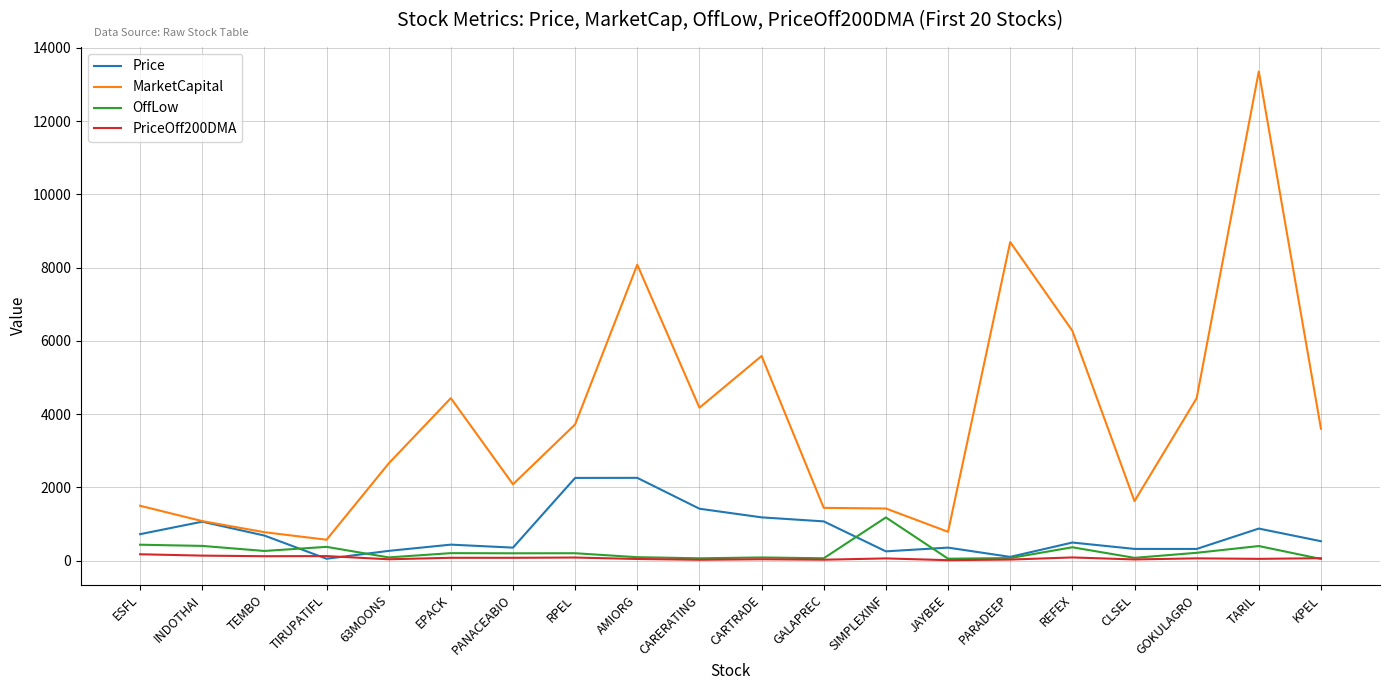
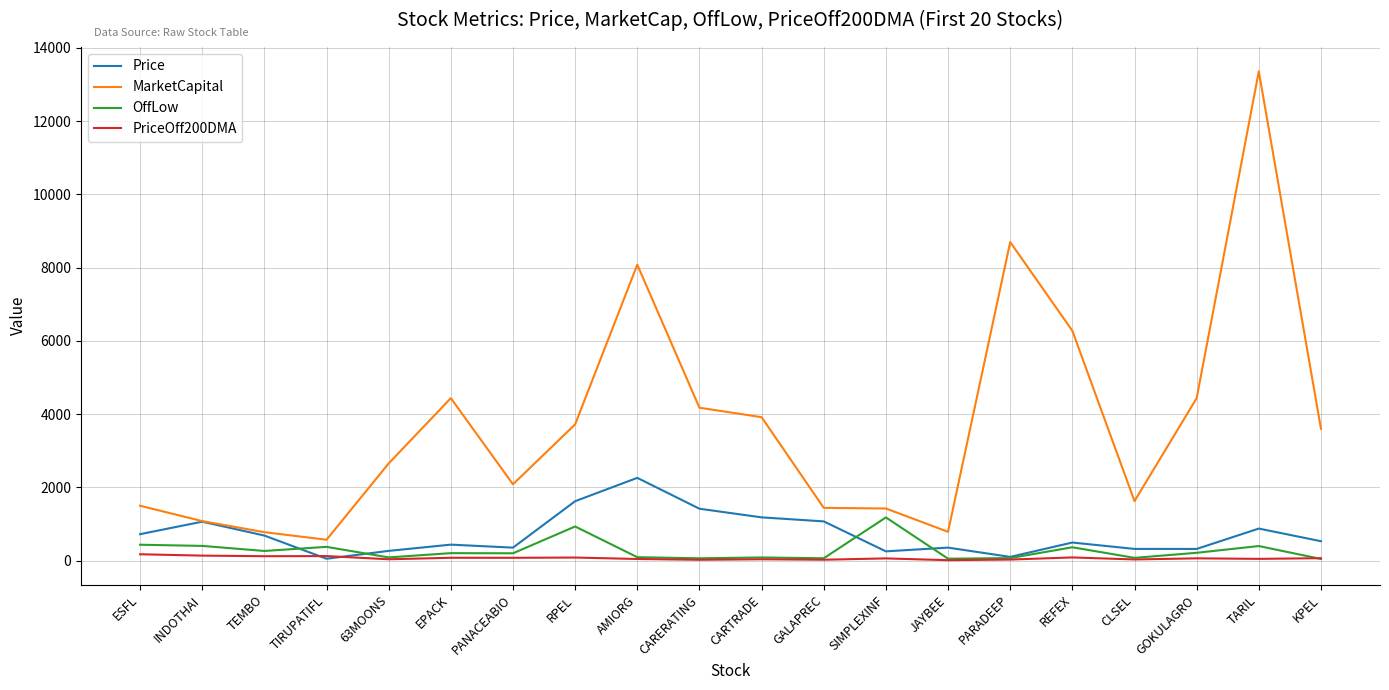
  {
    "Price": {
      "ESFL": 700,
      "TEMBO": 700,
      "TIRUPATIFL": 100,
      "63MOONS": 300,
      "EPACK": 400,
      "PANACEABIO": 400,
-     "RPEL": 2300,
+     "RPEL": 1600,
      "AMIORG": 2300,
      "CARERATING": 1400,
      "CARTRADE": 1200,
      "GALAPREC": 1100,
      "SIMPLEXINF": 300,
      "JAYBEE": 400,
      "REFEX": 500,
      "CLSEL": 300,
      "GOKULAGRO": 300,
      "TARIL": 900,
      "KPEL": 500
    },
    "MarketCapital": {
      "ESFL": 1500,
      "TEMBO": 800,
      "TIRUPATIFL": 600,
      "63MOONS": 2700,
      "EPACK": 4400,
      "PANACEABIO": 2100,
      "RPEL": 3700,
      "AMIORG": 8100,
      "CARERATING": 4200,
-     "CARTRADE": 5600,
+     "CARTRADE": 3900,
      "GALAPREC": 1400,
      "SIMPLEXINF": 1400,
      "JAYBEE": 800,
      "PARADEEP": 8700,
      "REFEX": 6300,
      "CLSEL": 1600,
      "GOKULAGRO": 4400,
      "TARIL": 13400,
      "KPEL": 3600
    },
    "OffLow": {
      "ESFL": 400,
      "INDOTHAI": 400,
      "TEMBO": 300,
      "TIRUPATIFL": 400,
      "EPACK": 200,
      "PANACEABIO": 200,
-     "RPEL": 200,
+     "RPEL": 900,
      "SIMPLEXINF": 1200,
      "REFEX": 400,
      "GOKULAGRO": 200,
      "TARIL": 400
    },
    "PriceOff200DMA": {
      "ESFL": 200,
      "INDOTHAI": 100,
      "TEMBO": 100,
      "TIRUPATIFL": 100,
      "EPACK": 100,
      "PANACEABIO": 100,
      "RPEL": 100,
      "SIMPLEXINF": 100,
      "REFEX": 100,
      "GOKULAGRO": 100,
      "TARIL": 100
    }
  }
